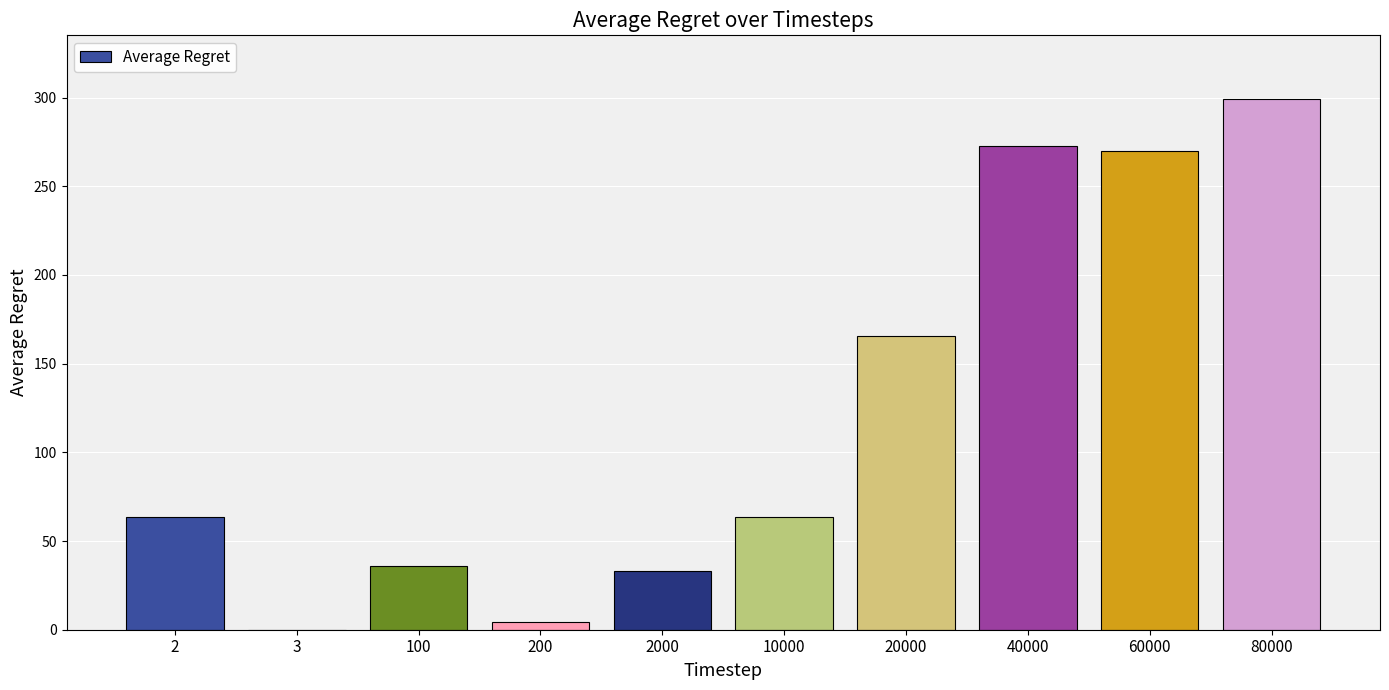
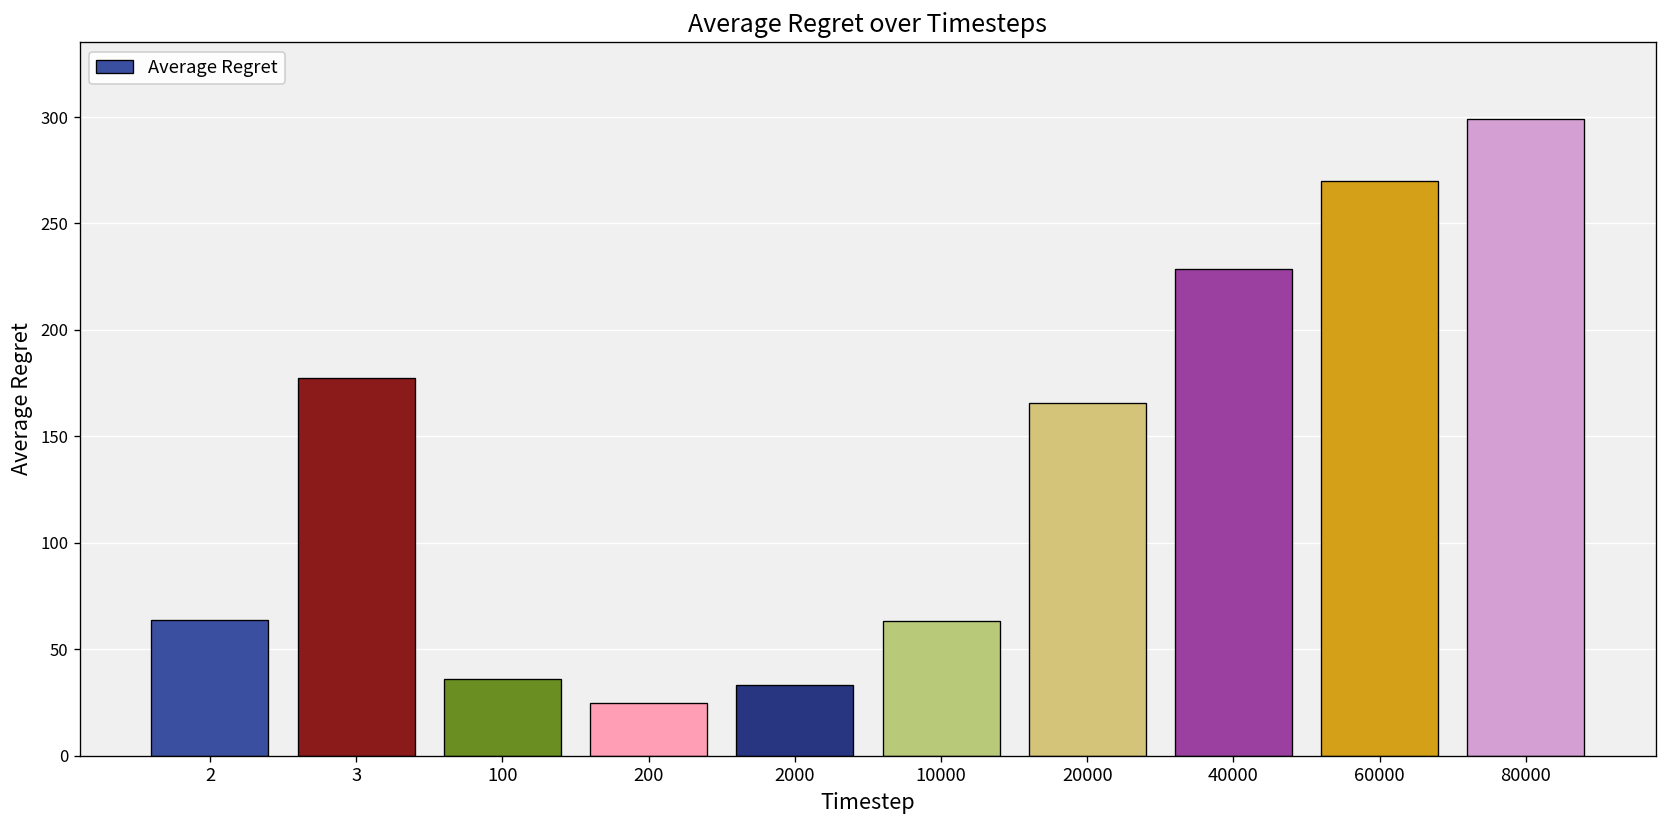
  {
    "2": 64,
-   "3": 0,
+   "3": 178,
    "100": 36,
-   "200": 4,
+   "200": 25,
    "2000": 33,
    "10000": 63,
    "20000": 165,
-   "40000": 273,
+   "40000": 229,
    "60000": 270,
    "80000": 299
  }
